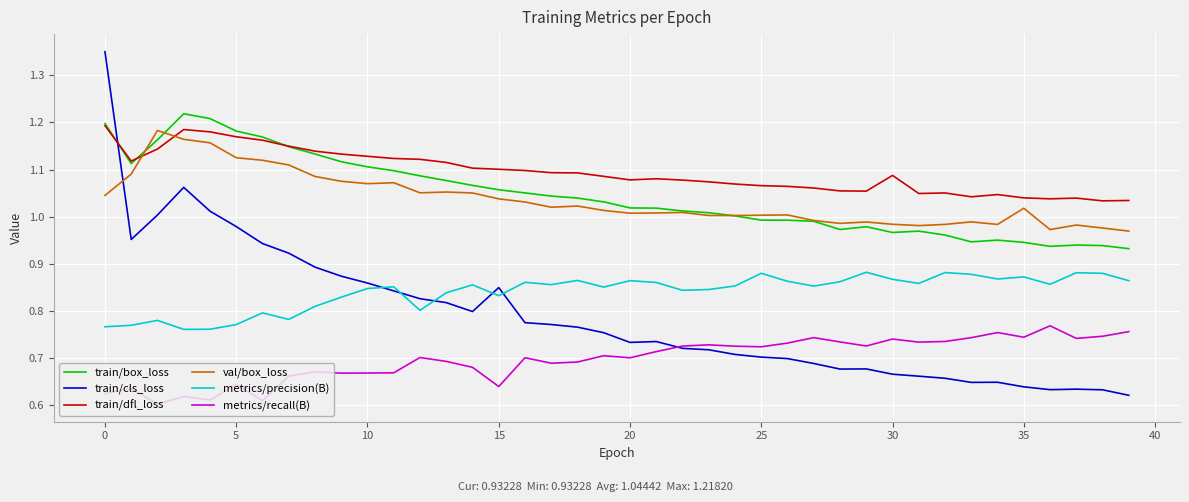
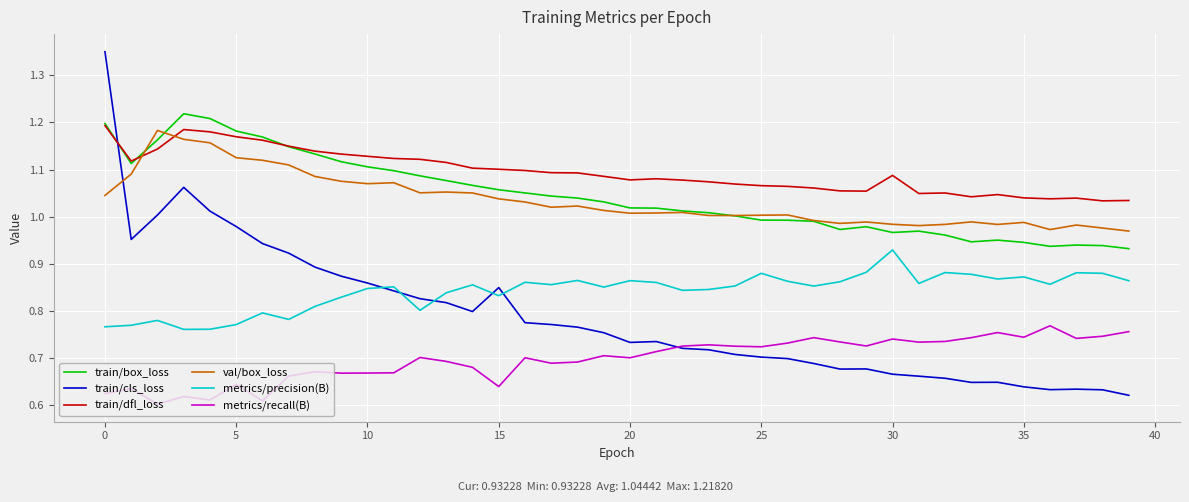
  {
    "train/box_loss": {
      "5": 1.18,
      "10": 1.11,
      "15": 1.06,
      "20": 1.02,
      "25": 0.99,
      "30": 0.97,
      "35": 0.95
    },
    "train/cls_loss": {
      "0": 1.35,
      "5": 0.98,
      "10": 0.86,
      "15": 0.85,
      "20": 0.73,
      "25": 0.70,
      "30": 0.67,
      "35": 0.64
    },
    "train/dfl_loss": {
      "5": 1.17,
      "10": 1.13,
      "15": 1.10,
      "20": 1.08,
      "25": 1.07,
      "30": 1.09,
      "35": 1.04
    },
    "val/box_loss": {
      "0": 1.05,
      "5": 1.13,
      "10": 1.07,
      "15": 1.04,
      "20": 1.01,
      "25": 1.00,
      "30": 0.98,
-     "35": 1.02
+     "35": 0.99
    },
    "metrics/precision(B)": {
      "0": 0.77,
      "5": 0.77,
      "10": 0.85,
      "15": 0.83,
      "20": 0.86,
      "25": 0.88,
-     "30": 0.87,
+     "30": 0.93,
      "35": 0.87
    },
    "metrics/recall(B)": {
      "10": 0.67,
      "15": 0.64,
      "20": 0.70,
      "25": 0.72,
      "30": 0.74,
      "35": 0.74
    }
  }
